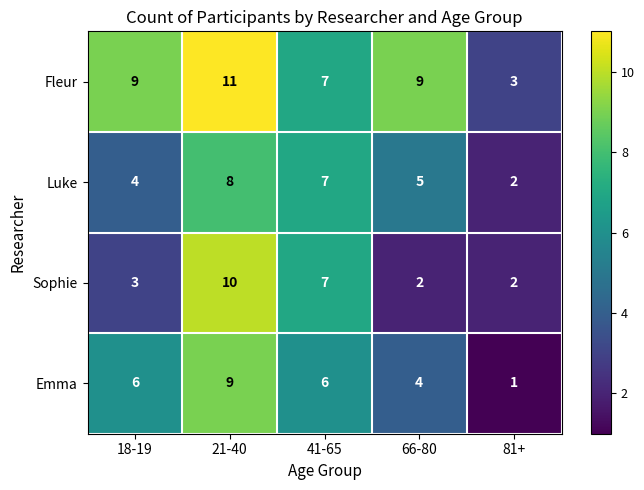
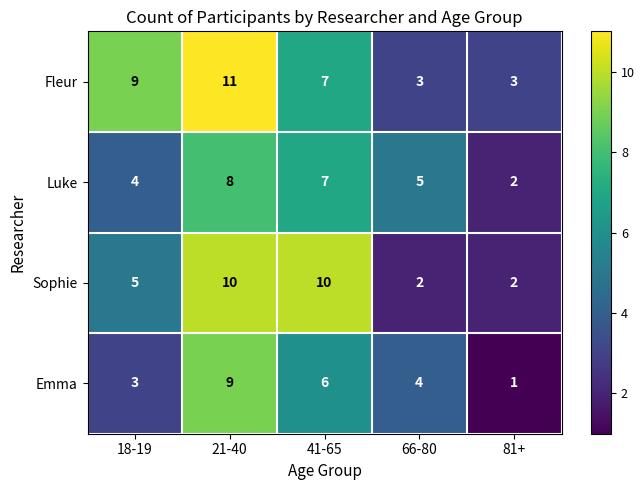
  {
    "Fleur": {
      "18-19": 9,
      "21-40": 11,
      "41-65": 7,
-     "66-80": 9,
+     "66-80": 3,
      "81+": 3
    },
    "Luke": {
      "18-19": 4,
      "21-40": 8,
      "41-65": 7,
      "66-80": 5,
      "81+": 2
    },
    "Sophie": {
-     "18-19": 3,
+     "18-19": 5,
      "21-40": 10,
-     "41-65": 7,
+     "41-65": 10,
      "66-80": 2,
      "81+": 2
    },
    "Emma": {
-     "18-19": 6,
+     "18-19": 3,
      "21-40": 9,
      "41-65": 6,
      "66-80": 4,
      "81+": 1
    }
  }
